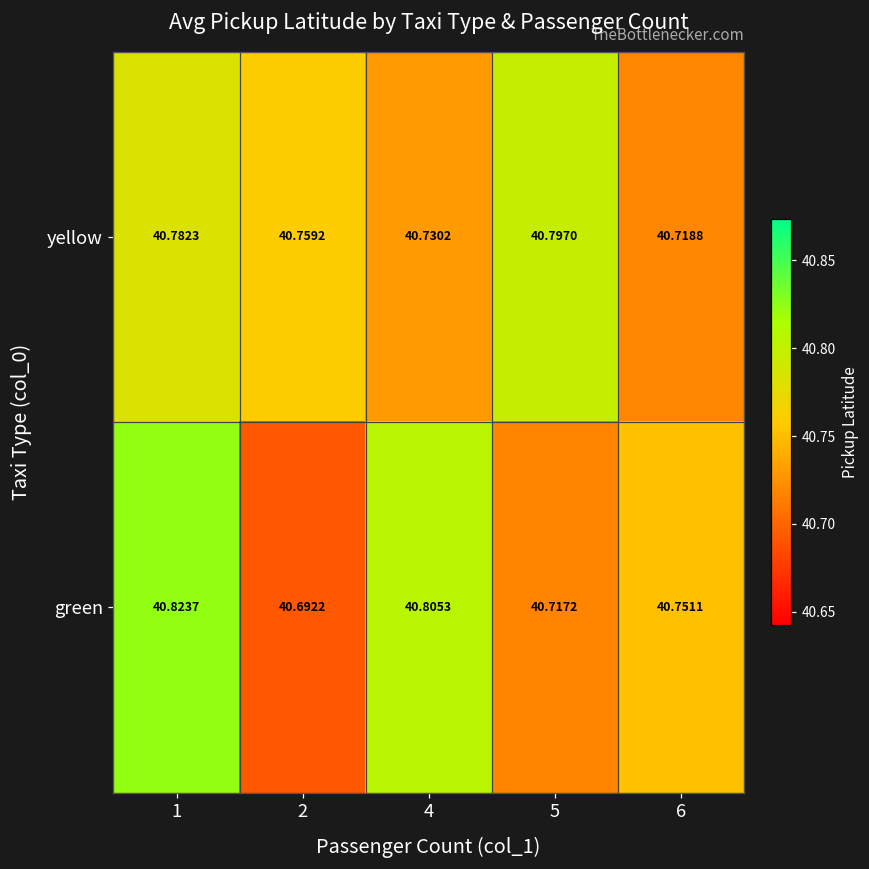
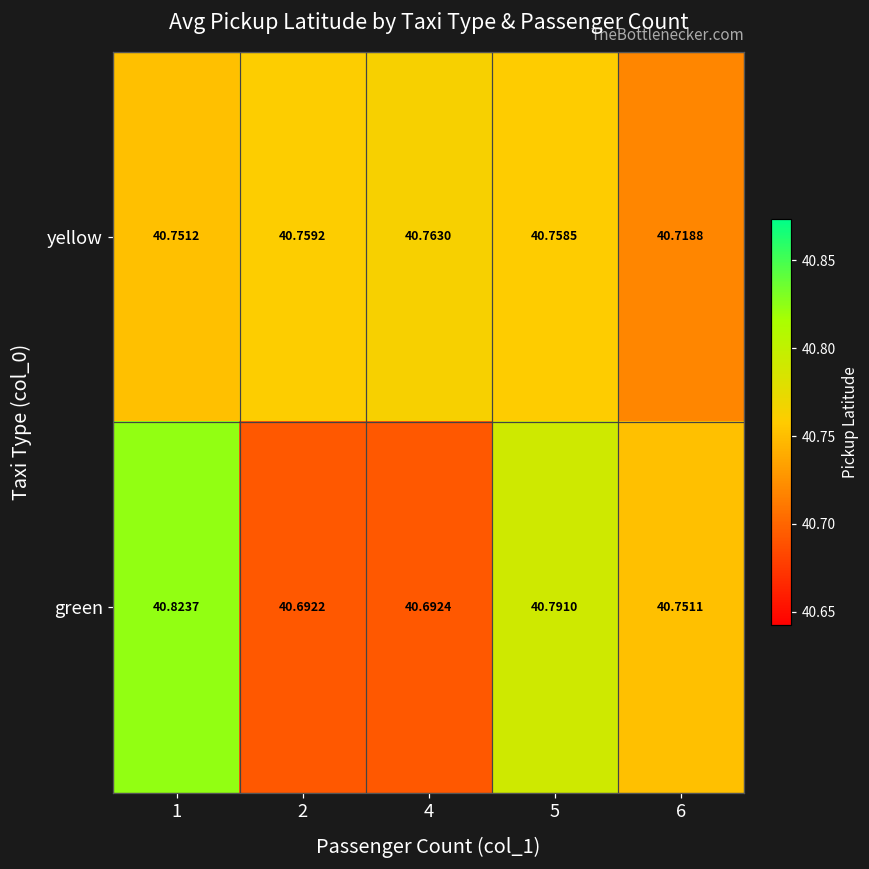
  {
    "yellow": {
-     "1": 40.7823,
+     "1": 40.7512,
      "2": 40.7592,
-     "4": 40.7302,
-     "5": 40.7970,
+     "4": 40.7630,
+     "5": 40.7585,
      "6": 40.7188
    },
    "green": {
      "1": 40.8237,
      "2": 40.6922,
-     "4": 40.8053,
-     "5": 40.7172,
+     "4": 40.6924,
+     "5": 40.7910,
      "6": 40.7511
    }
  }
